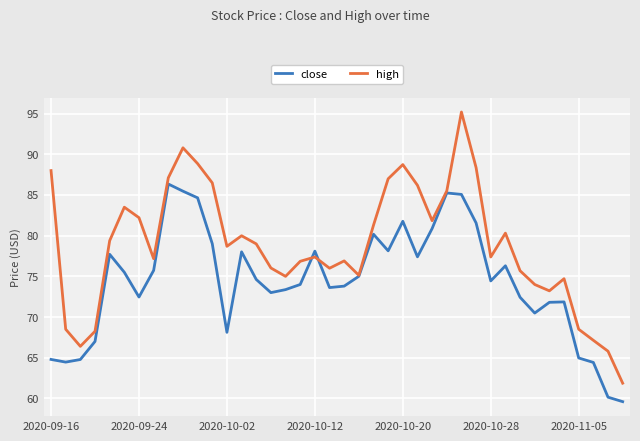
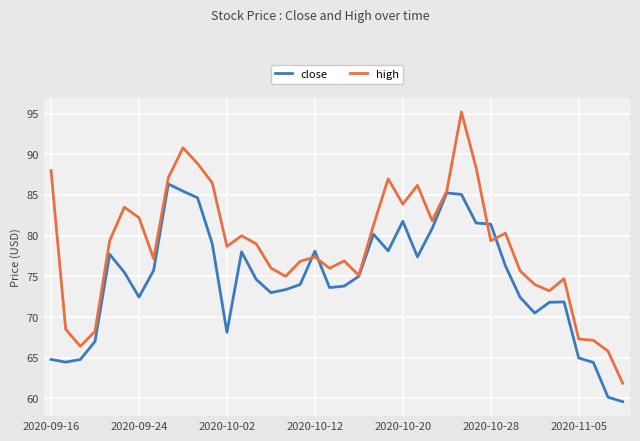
  {
    "close": {
      "2020-09-16": 65,
      "2020-09-24": 72,
      "2020-10-02": 68,
      "2020-10-12": 78,
      "2020-10-20": 82,
-     "2020-10-28": 74,
+     "2020-10-28": 81,
      "2020-11-05": 65
    },
    "high": {
      "2020-09-16": 88,
      "2020-09-24": 82,
      "2020-10-02": 79,
      "2020-10-12": 77,
-     "2020-10-20": 89,
-     "2020-10-28": 77,
-     "2020-11-05": 69
+     "2020-10-20": 84,
+     "2020-10-28": 79,
+     "2020-11-05": 67
    }
  }
